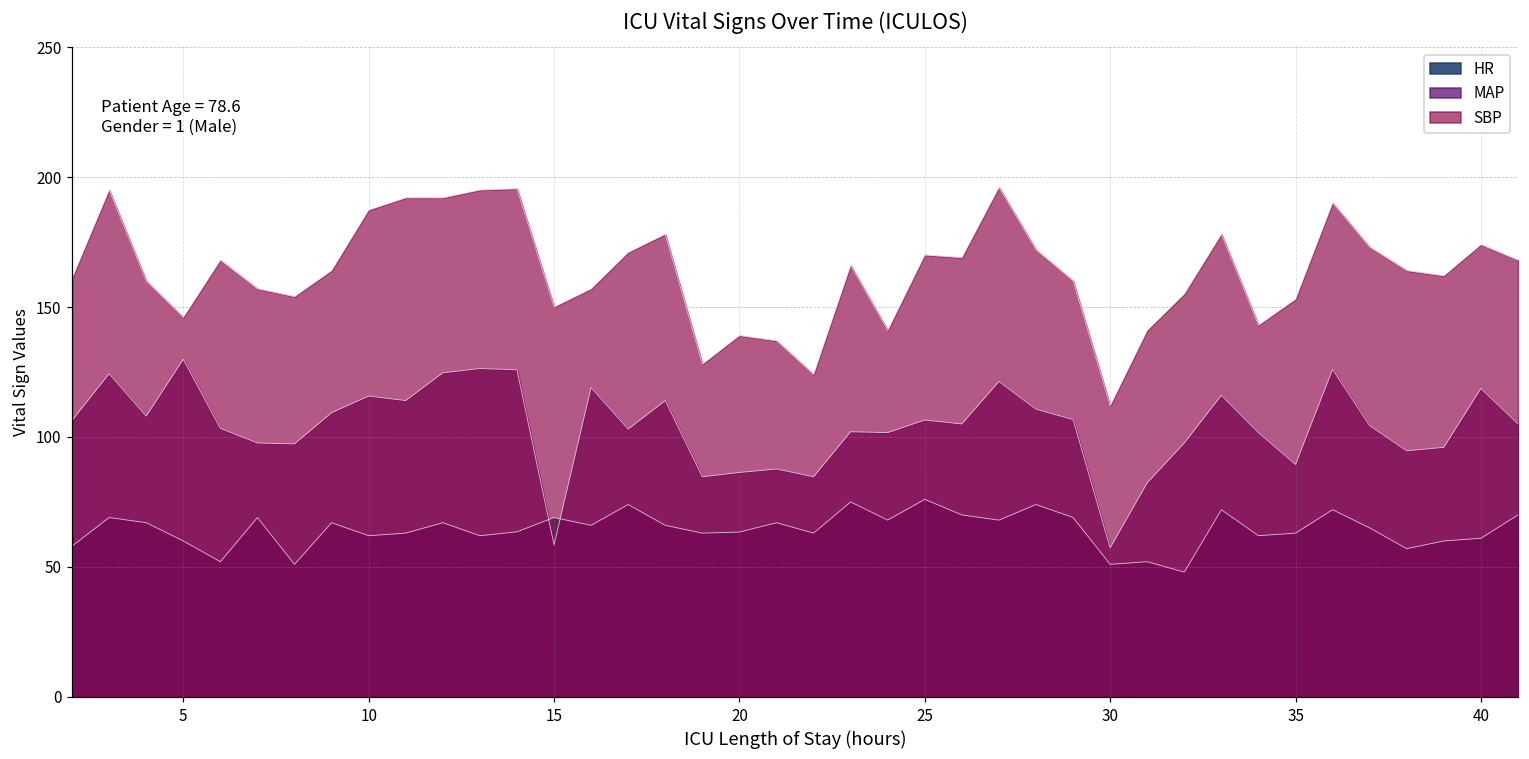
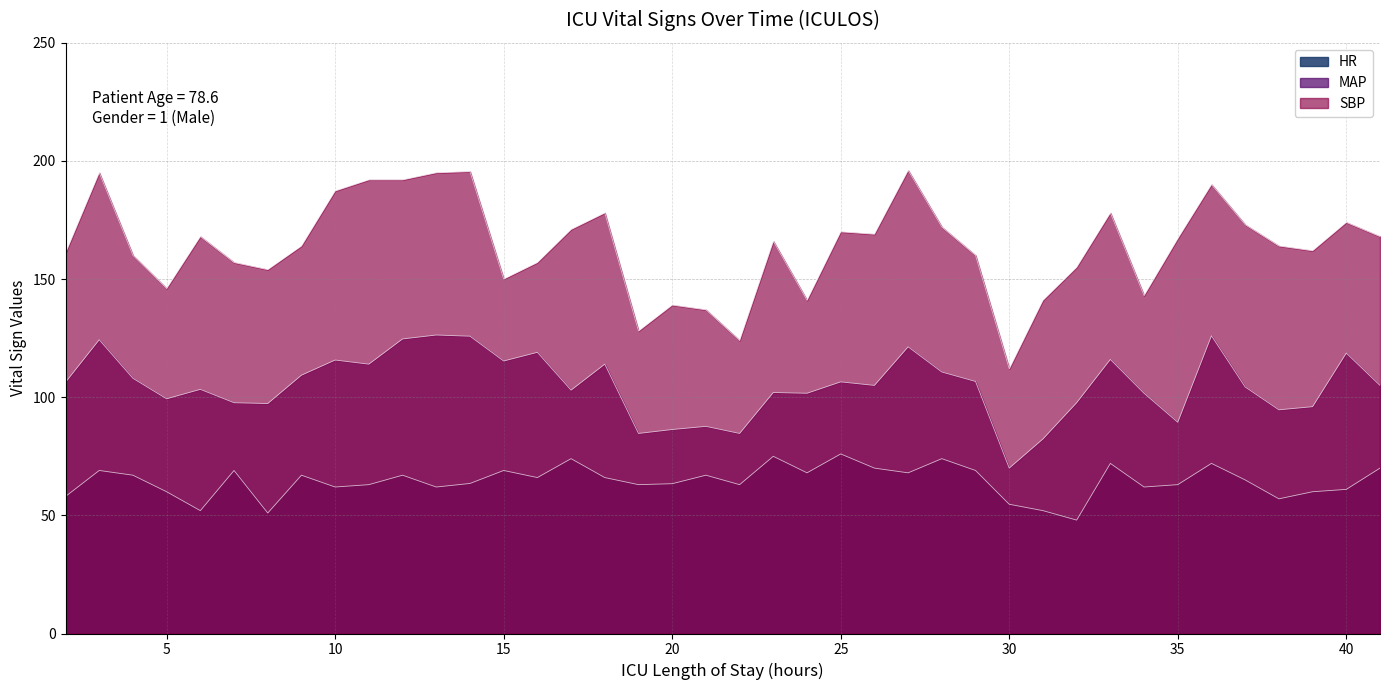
  {
    "HR": {
      "5": 60,
      "10": 62,
      "15": 69,
      "20": 63,
      "25": 76,
-     "30": 51,
+     "30": 55,
      "35": 63,
      "40": 61
    },
    "MAP": {
-     "5": 130,
+     "5": 99,
      "10": 116,
-     "15": 58,
+     "15": 115,
      "20": 86,
      "25": 107,
-     "30": 57,
+     "30": 70,
      "35": 89,
      "40": 119
    },
    "SBP": {
      "5": 146,
      "10": 187,
      "15": 150,
      "20": 139,
      "25": 170,
      "30": 112,
-     "35": 153,
+     "35": 167,
      "40": 174
    }
  }
